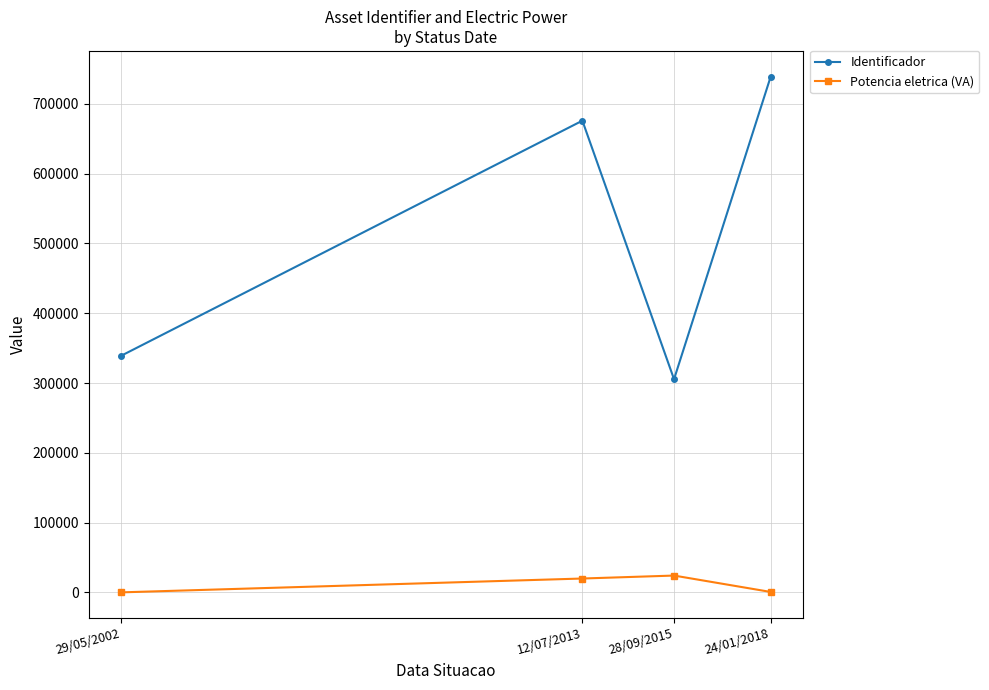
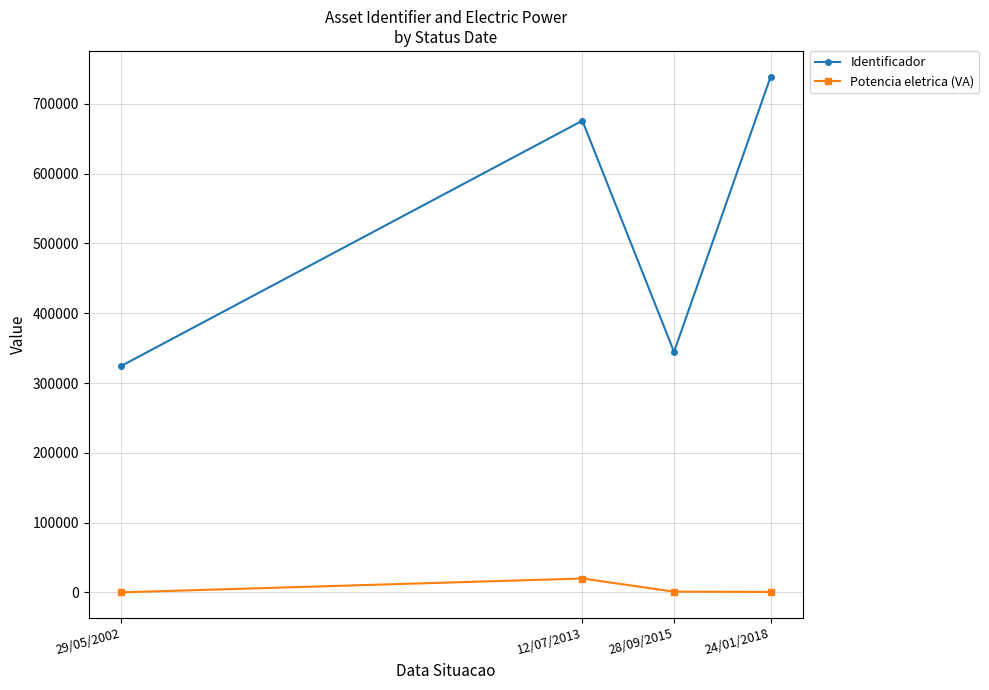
  {
    "Identificador": {
-     "29/05/2002": 340000,
+     "29/05/2002": 320000,
      "12/07/2013": 680000,
-     "28/09/2015": 310000,
+     "28/09/2015": 340000,
      "24/01/2018": 740000
    },
    "Potencia eletrica (VA)": {
      "29/05/2002": 0,
      "12/07/2013": 20000,
-     "28/09/2015": 20000,
+     "28/09/2015": 0,
      "24/01/2018": 0
    }
  }
